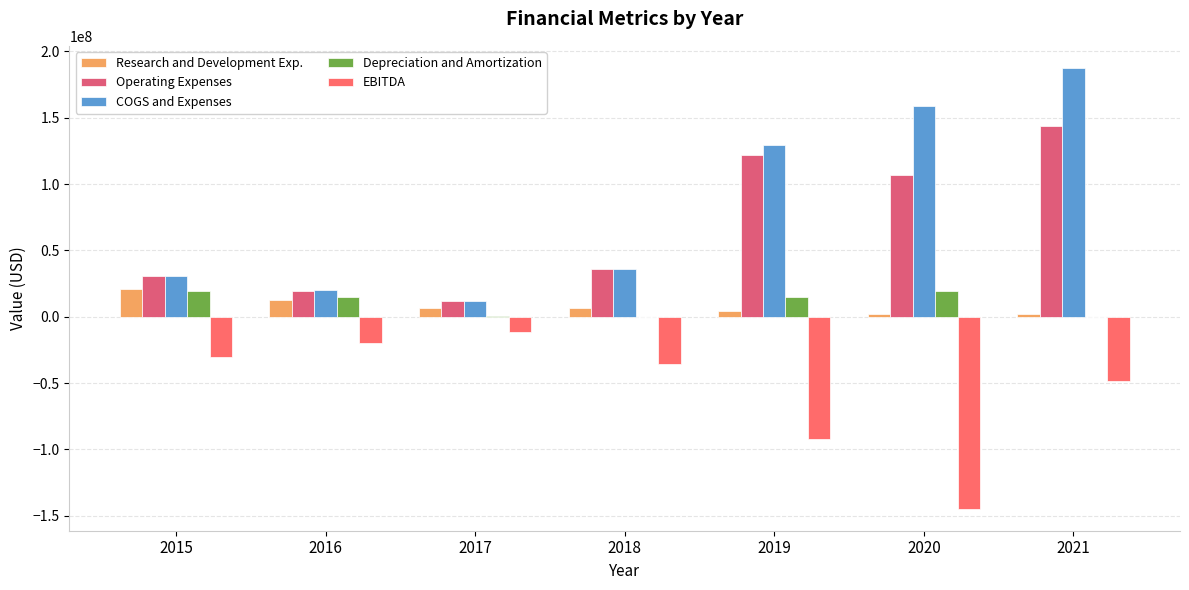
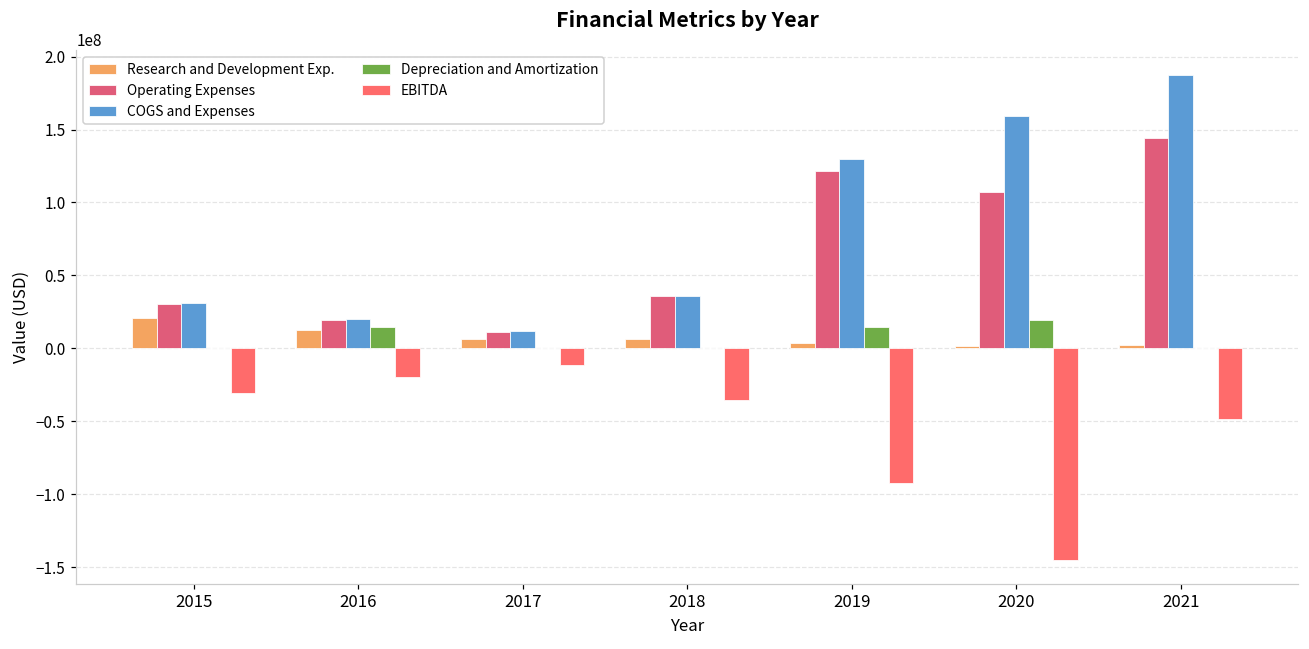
  {
    "COGS and Expenses": {
      "2015": 31000000,
      "2016": 20000000,
      "2017": 12000000,
      "2018": 36000000,
      "2019": 130000000,
      "2020": 159000000,
      "2021": 188000000
    },
    "Depreciation and Amortization": {
-     "2015": 19000000,
+     "2015": 0,
      "2016": 15000000,
      "2019": 15000000,
      "2020": 19000000
    }
  }
